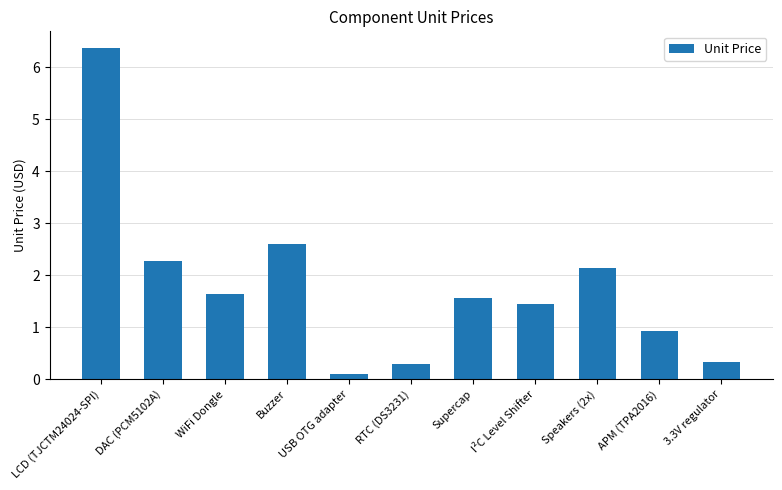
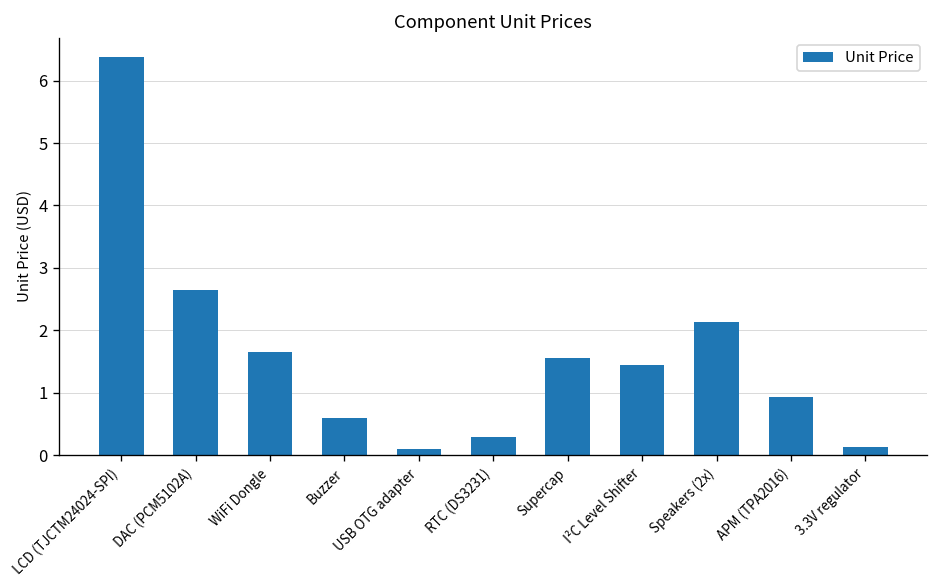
  {
    "LCD (TJCTM24024-SPI)": 6.4,
-   "DAC (PCM5102A)": 2.3,
+   "DAC (PCM5102A)": 2.6,
    "WiFi Dongle": 1.6,
-   "Buzzer": 2.6,
+   "Buzzer": 0.6,
    "USB OTG adapter": 0.1,
    "RTC (DS3231)": 0.3,
    "Supercap": 1.6,
    "I²C Level Shifter": 1.4,
    "Speakers (2x)": 2.1,
    "APM (TPA2016)": 0.9,
-   "3.3V regulator": 0.3
+   "3.3V regulator": 0.1
  }
